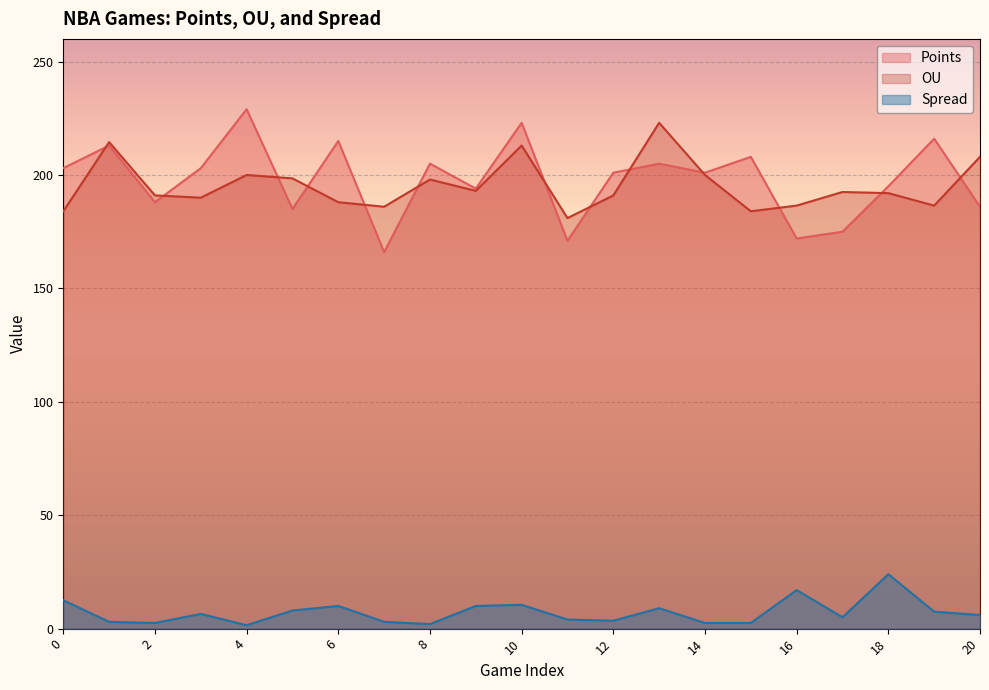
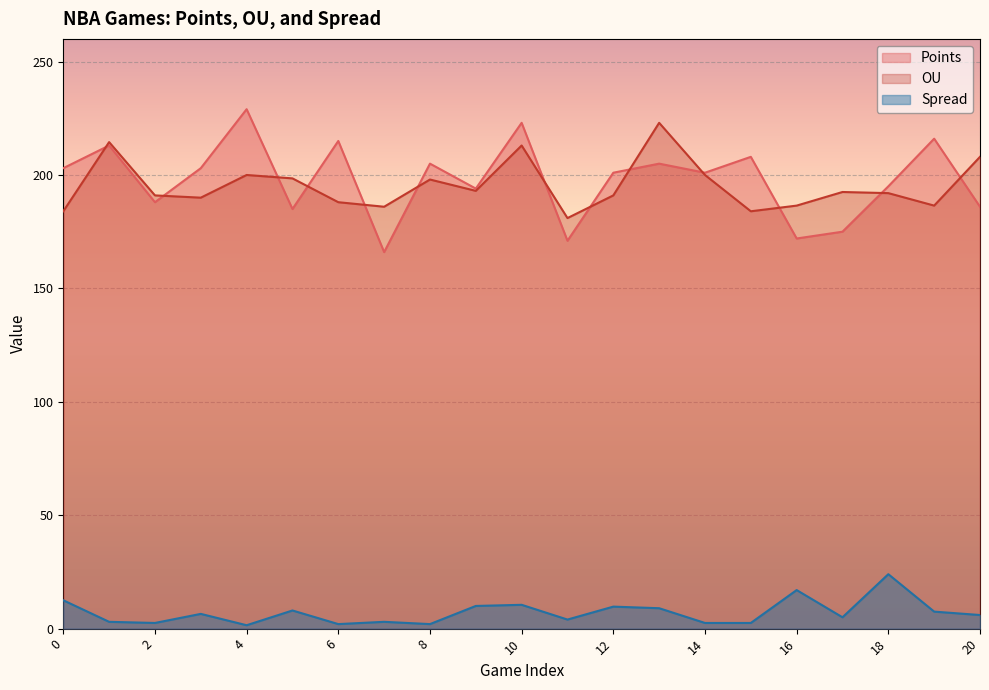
  {
    "Spread": {
      "0": 13,
      "2": 3,
      "4": 2,
-     "6": 10,
+     "6": 2,
      "8": 2,
      "10": 11,
-     "12": 4,
+     "12": 10,
      "14": 3,
      "16": 17,
      "18": 24,
      "20": 6
    }
  }
